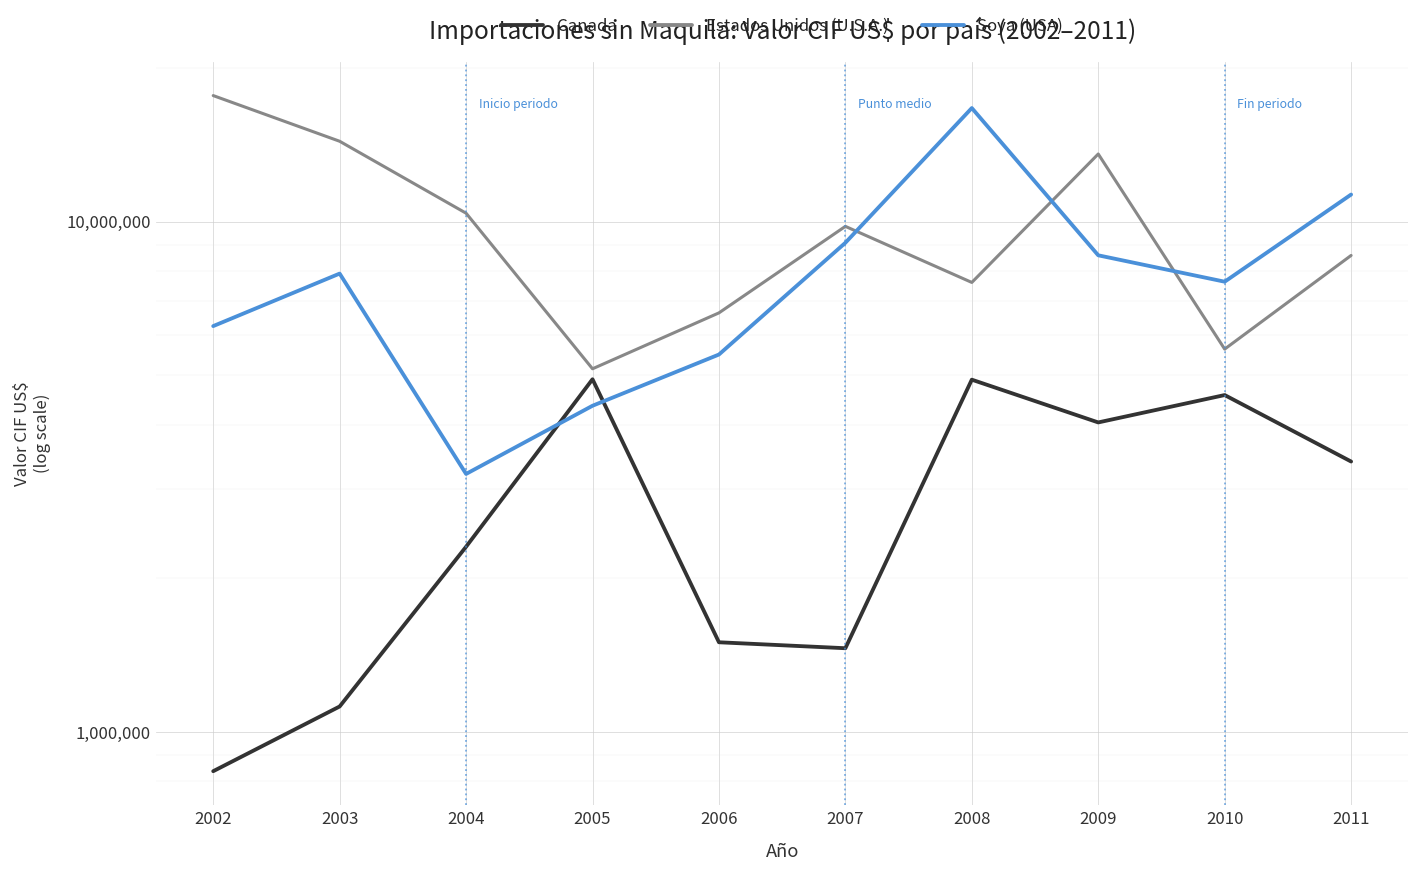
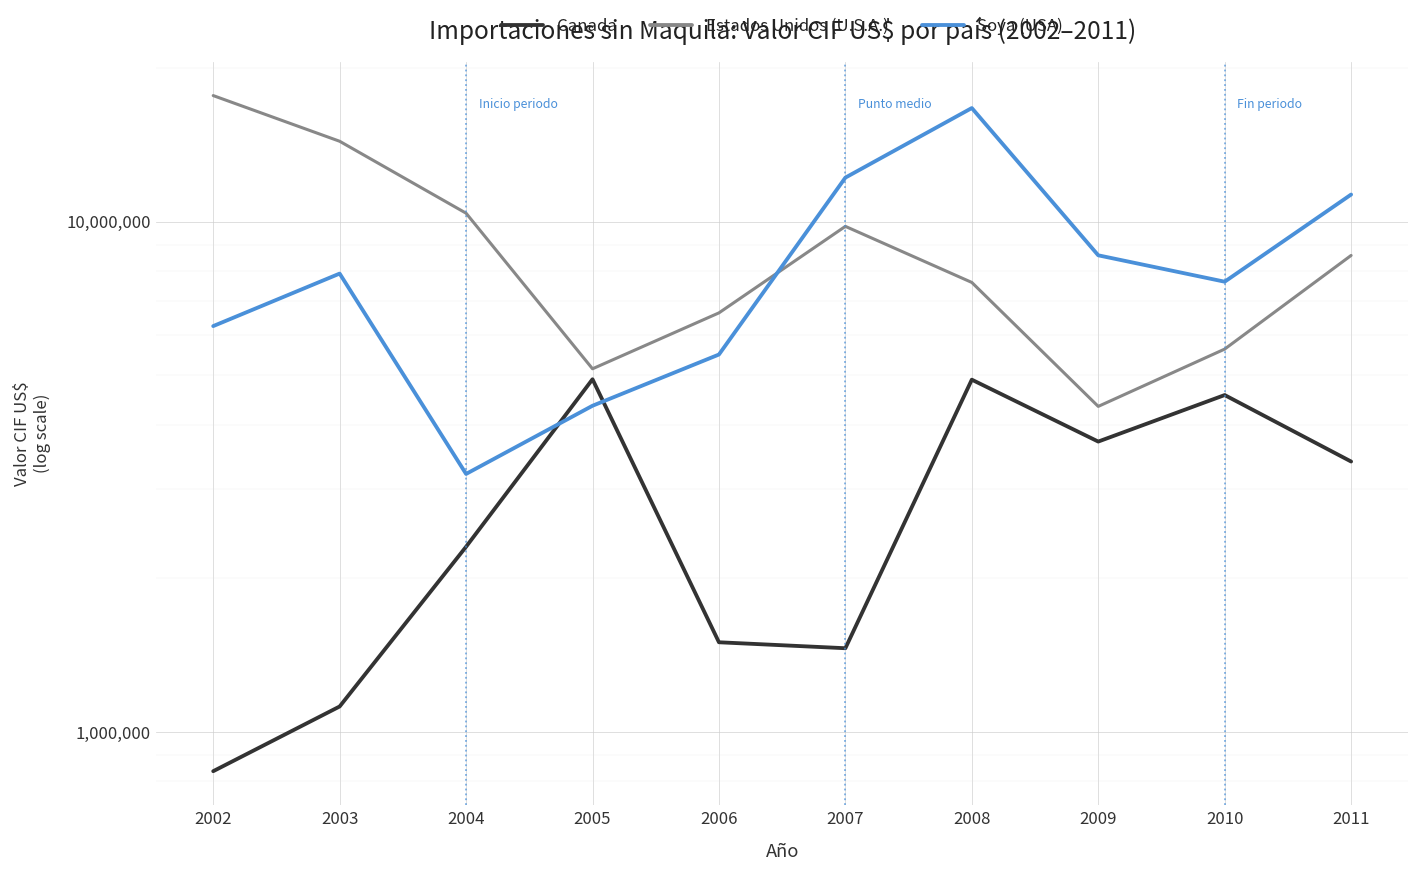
  {
    "Canada": {
      "2002": "840,000",
      "2003": "1,120,000",
      "2004": "2,300,000",
      "2005": "4,900,000",
      "2006": "1,500,000",
      "2007": "1,460,000",
      "2008": "4,900,000",
-     "2009": "4,000,000",
+     "2009": "3,700,000",
      "2010": "4,600,000",
      "2011": "3,400,000"
    },
    "Estados Unidos (U.S.A.)": {
      "2002": "17,700,000",
      "2003": "14,400,000",
      "2004": "10,400,000",
      "2005": "5,100,000",
      "2006": "6,600,000",
      "2007": "9,800,000",
      "2008": "7,600,000",
-     "2009": "13,600,000",
+     "2009": "4,300,000",
      "2010": "5,600,000",
      "2011": "8,600,000"
    },
    "Soya (USA)": {
      "2002": "6,200,000",
      "2003": "7,900,000",
      "2004": "3,200,000",
      "2005": "4,400,000",
      "2006": "5,500,000",
-     "2007": "9,100,000",
+     "2007": "12,200,000",
      "2008": "16,700,000",
      "2009": "8,600,000",
      "2010": "7,600,000",
      "2011": "11,300,000"
    }
  }
